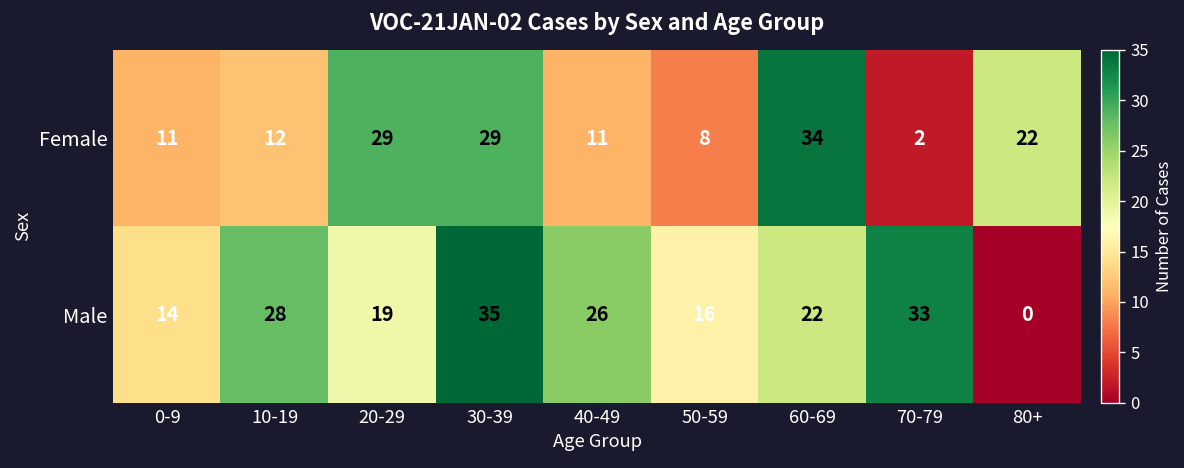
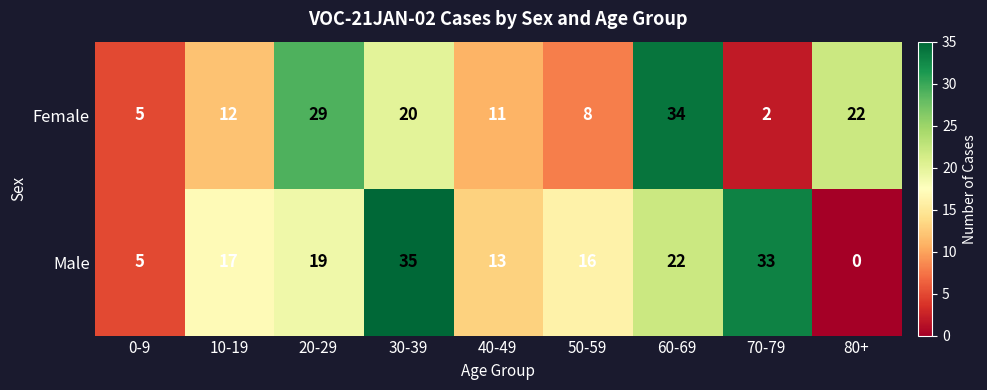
  {
    "Female": {
-     "0-9": 11,
+     "0-9": 5,
      "10-19": 12,
      "20-29": 29,
-     "30-39": 29,
+     "30-39": 20,
      "40-49": 11,
      "50-59": 8,
      "60-69": 34,
      "70-79": 2,
      "80+": 22
    },
    "Male": {
-     "0-9": 14,
-     "10-19": 28,
+     "0-9": 5,
+     "10-19": 17,
      "20-29": 19,
      "30-39": 35,
-     "40-49": 26,
+     "40-49": 13,
      "50-59": 16,
      "60-69": 22,
      "70-79": 33,
      "80+": 0
    }
  }
